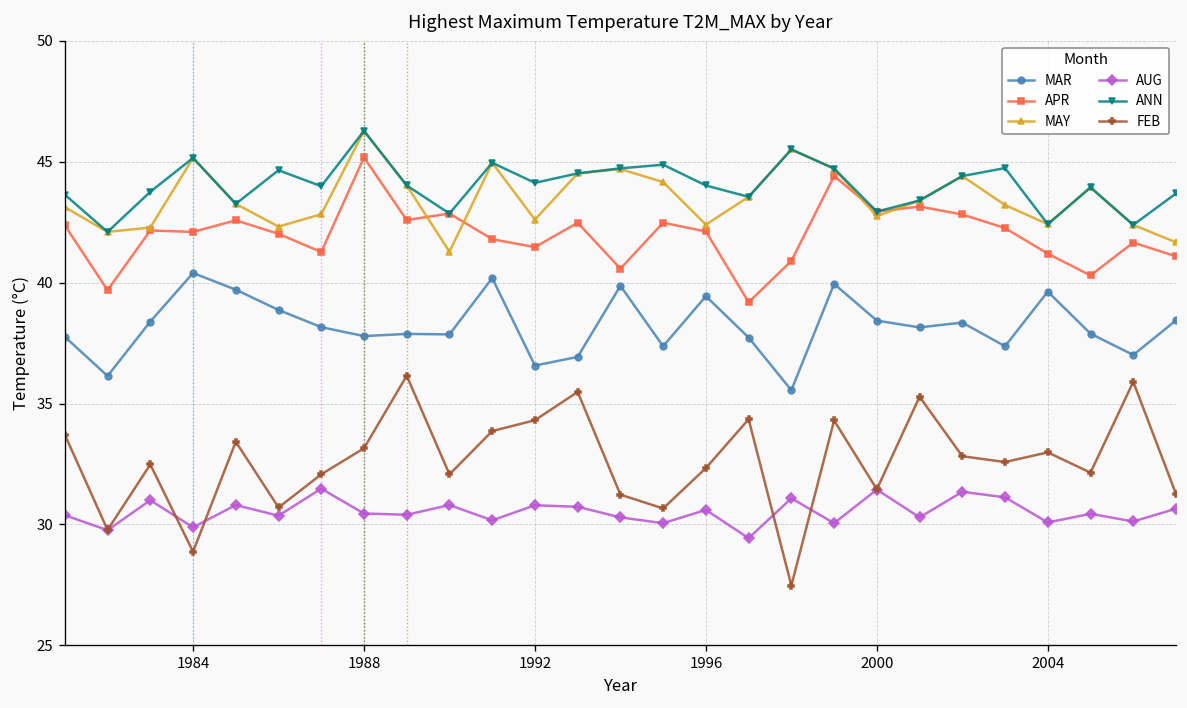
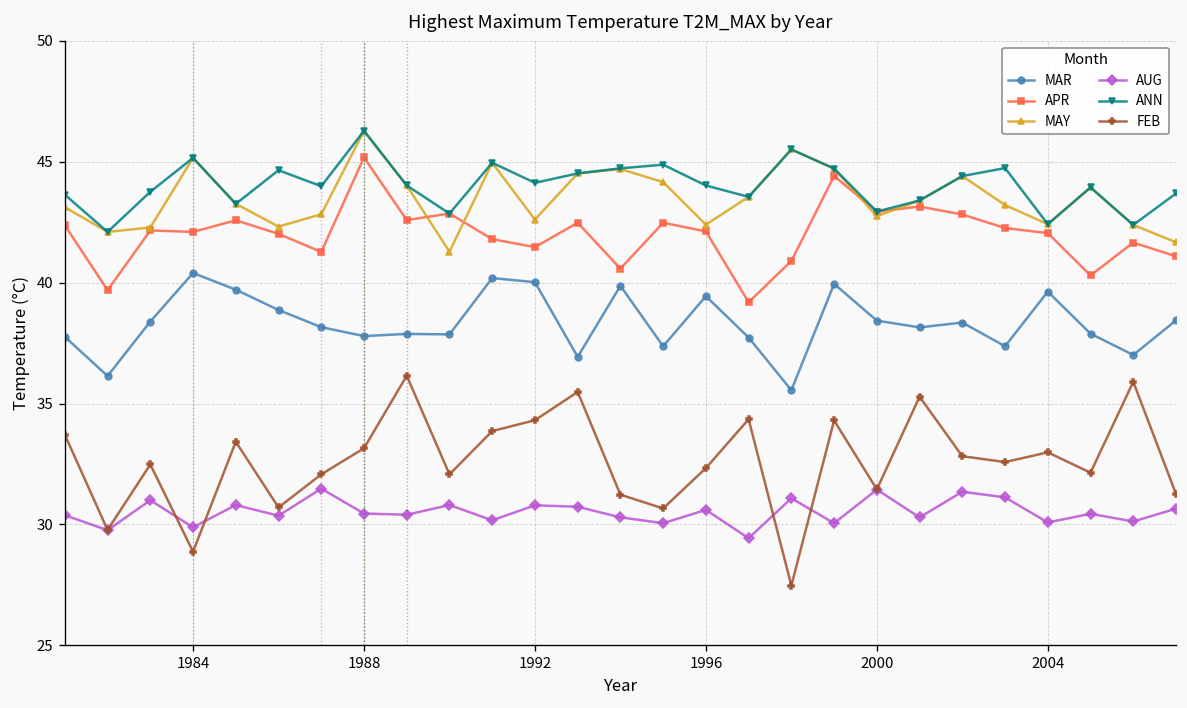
  {
    "MAR": {
      "1984": 40.4,
      "1988": 37.8,
-     "1992": 36.6,
+     "1992": 40.0,
      "1996": 39.4,
      "2000": 38.4,
      "2004": 39.6
    },
    "APR": {
      "1984": 42.1,
      "1988": 45.2,
      "1992": 41.5,
      "1996": 42.1,
-     "2004": 41.2
+     "2004": 42.1
    },
    "MAY": {
      "1992": 42.6,
      "1996": 42.4,
      "2000": 42.8
    },
    "AUG": {
      "1984": 29.9,
      "1988": 30.5,
      "1992": 30.8,
      "1996": 30.6,
      "2004": 30.1
    },
    "ANN": {
      "1992": 44.1,
      "1996": 44.0
    },
    "FEB": {
      "1984": 28.9,
      "1988": 33.2,
      "1992": 34.3,
      "1996": 32.3,
      "2004": 33.0
    }
  }
